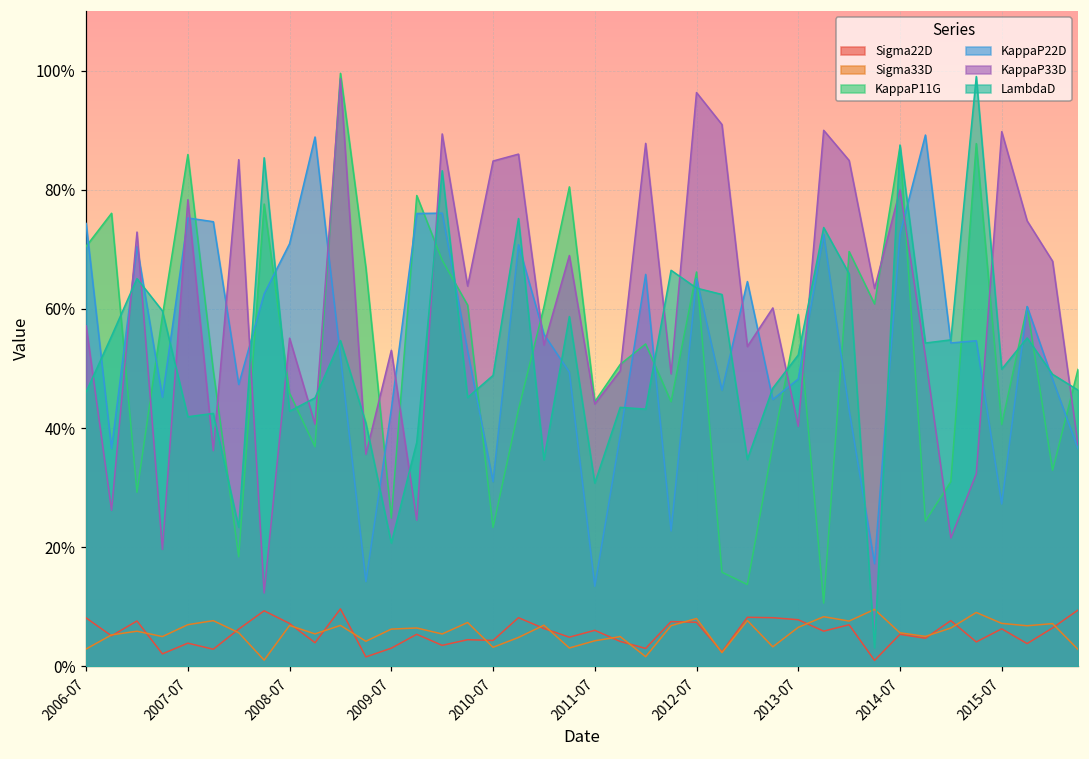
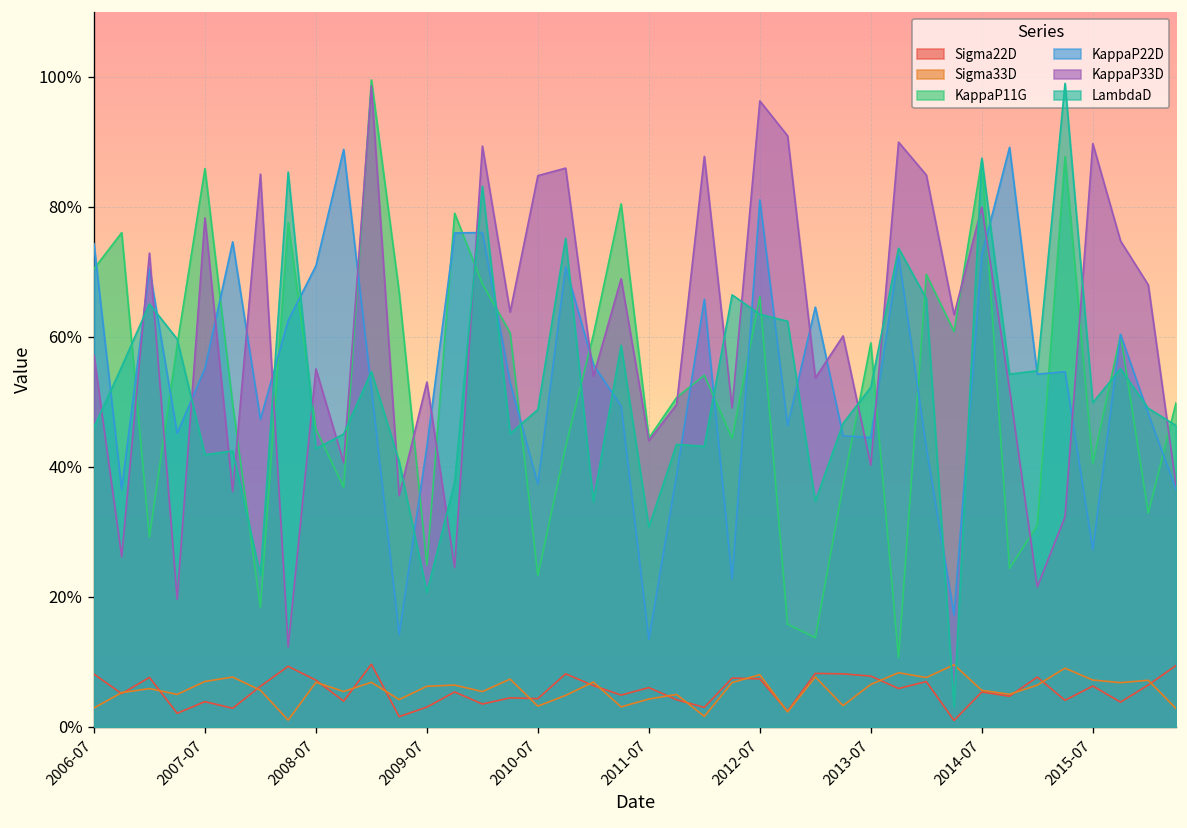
  {
    "KappaP22D": {
      "2006-07": "74%",
-     "2007-07": "75%",
+     "2007-07": "55%",
      "2008-07": "71%",
      "2009-07": "43%",
-     "2010-07": "31%",
+     "2010-07": "37%",
      "2011-07": "13%",
-     "2012-07": "65%",
-     "2013-07": "48%",
+     "2012-07": "81%",
+     "2013-07": "45%",
      "2014-07": "73%",
      "2015-07": "27%"
    },
    "KappaP33D": {
      "2006-07": "57%",
      "2007-07": "78%",
      "2008-07": "55%",
      "2009-07": "53%",
      "2010-07": "85%",
      "2012-07": "96%",
      "2013-07": "40%",
      "2014-07": "80%",
      "2015-07": "90%"
    }
  }
